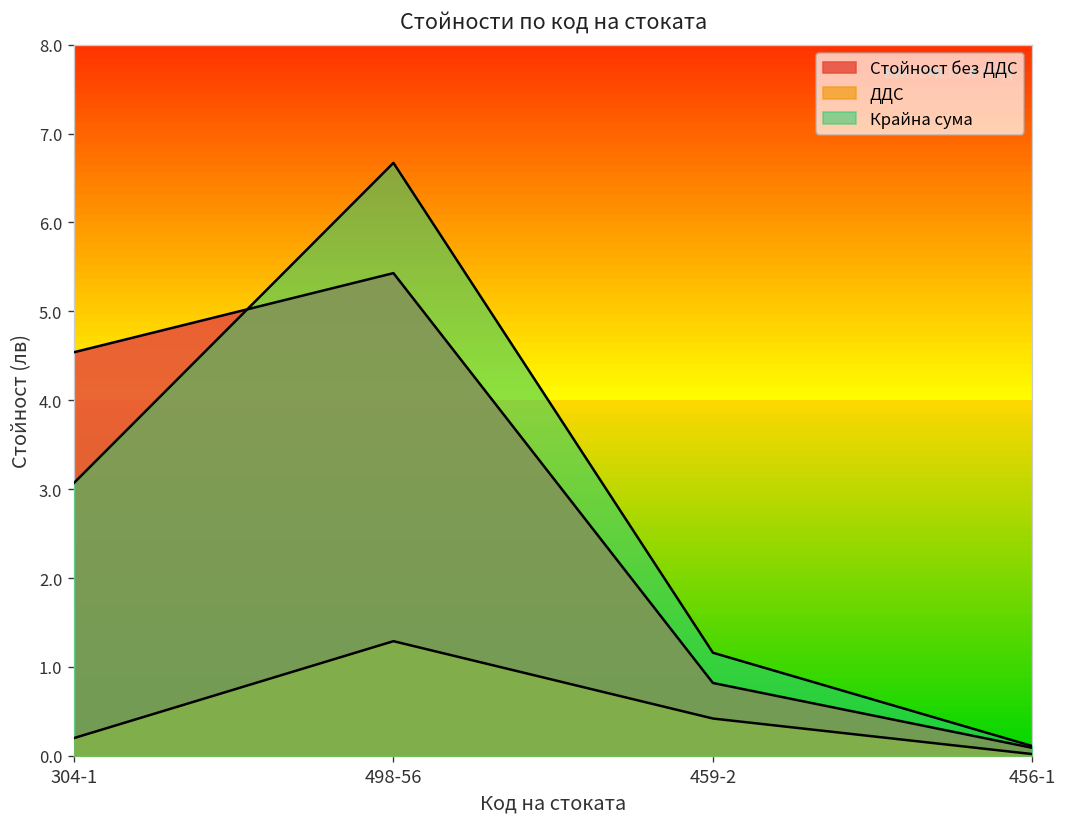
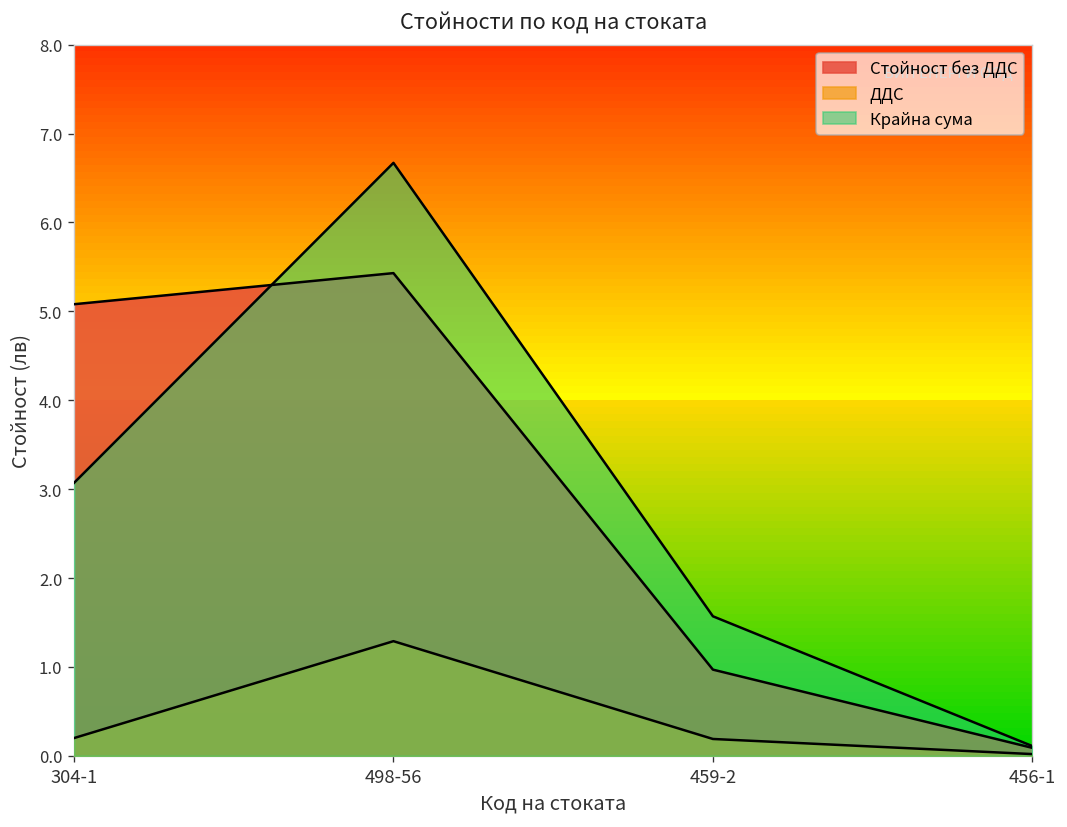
  {
    "Стойност без ДДС": {
-     "304-1": 4.5,
+     "304-1": 5.1,
      "498-56": 5.4,
-     "459-2": 0.8
+     "459-2": 1.0
    },
    "ДДС": {
      "304-1": 0.2,
      "498-56": 1.3,
-     "459-2": 0.4,
+     "459-2": 0.2,
      "456-1": 0.0
    },
    "Крайна сума": {
      "304-1": 3.1,
      "498-56": 6.7,
-     "459-2": 1.2
+     "459-2": 1.6
    }
  }
